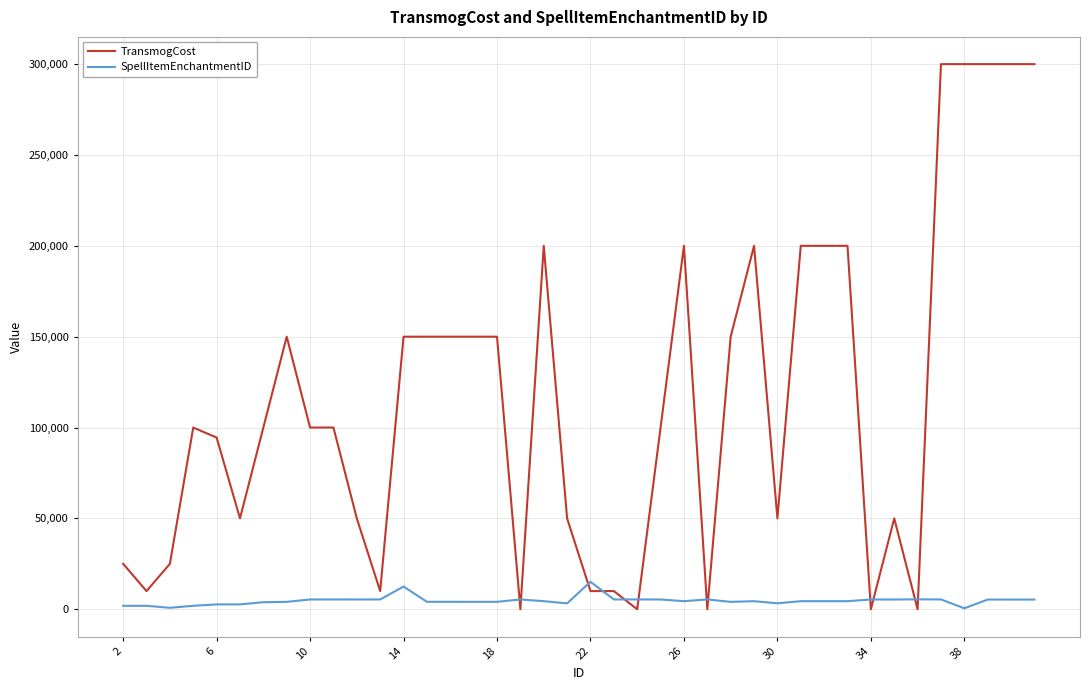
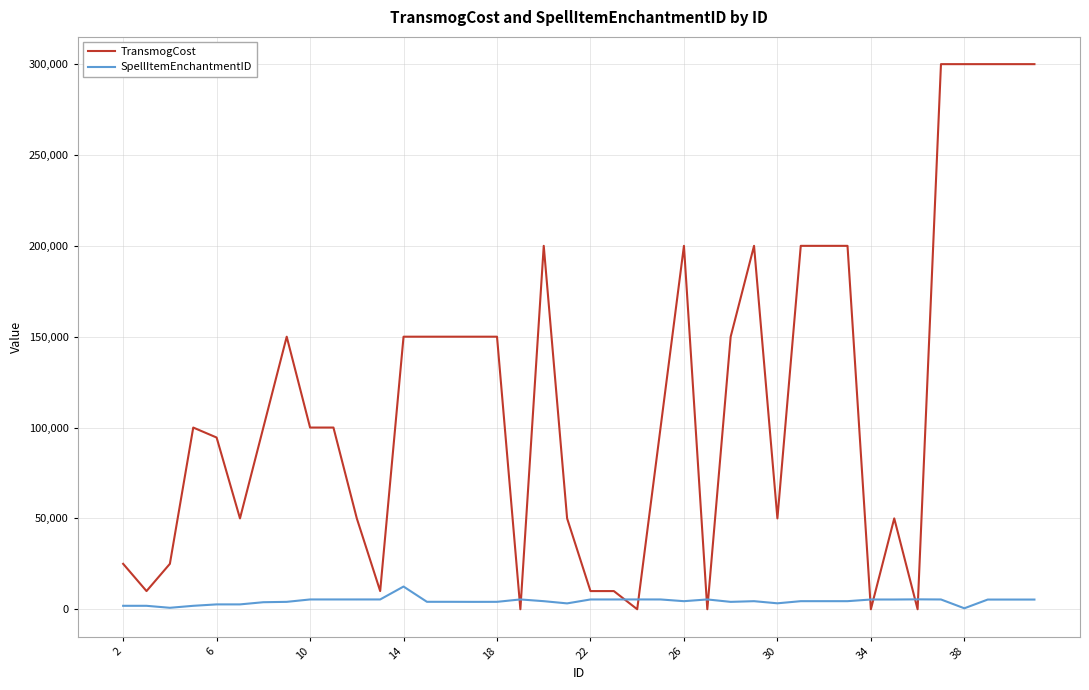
  {
    "TransmogCost": {
      "2": "25,000",
      "6": "95,000",
      "10": "100,000",
      "14": "150,000",
      "18": "150,000",
      "22": "10,000",
      "26": "200,000",
      "30": "50,000",
      "34": "0",
      "38": "300,000"
    },
    "SpellItemEnchantmentID": {
      "2": "2,000",
      "6": "3,000",
      "10": "5,000",
      "14": "12,000",
      "18": "4,000",
-     "22": "15,000",
+     "22": "5,000",
      "26": "4,000",
      "30": "3,000",
      "34": "5,000",
      "38": "1,000"
    }
  }
